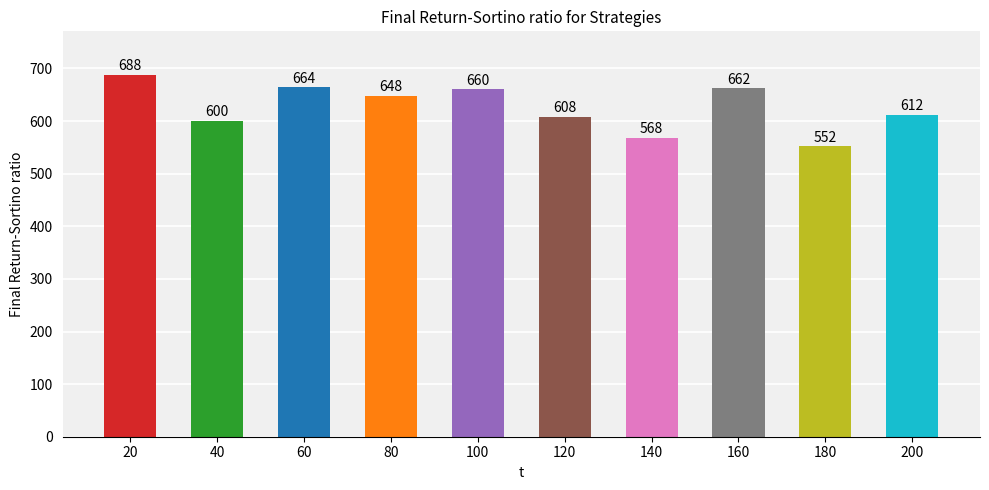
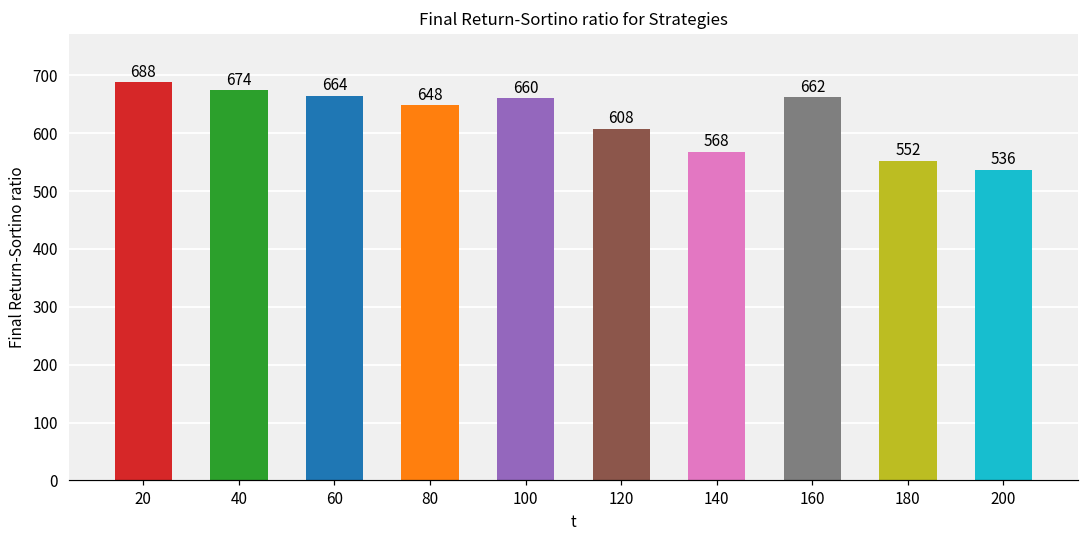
  {
    "20": 688,
-   "40": 600,
+   "40": 674,
    "60": 664,
    "80": 648,
    "100": 660,
    "120": 608,
    "140": 568,
    "160": 662,
    "180": 552,
-   "200": 612
+   "200": 536
  }
